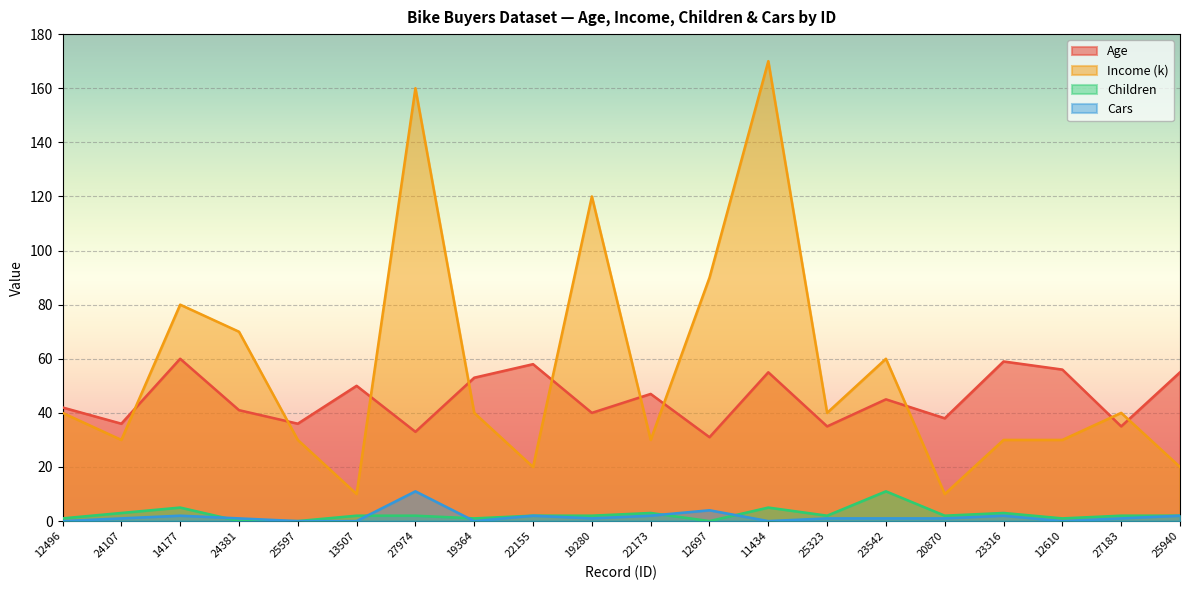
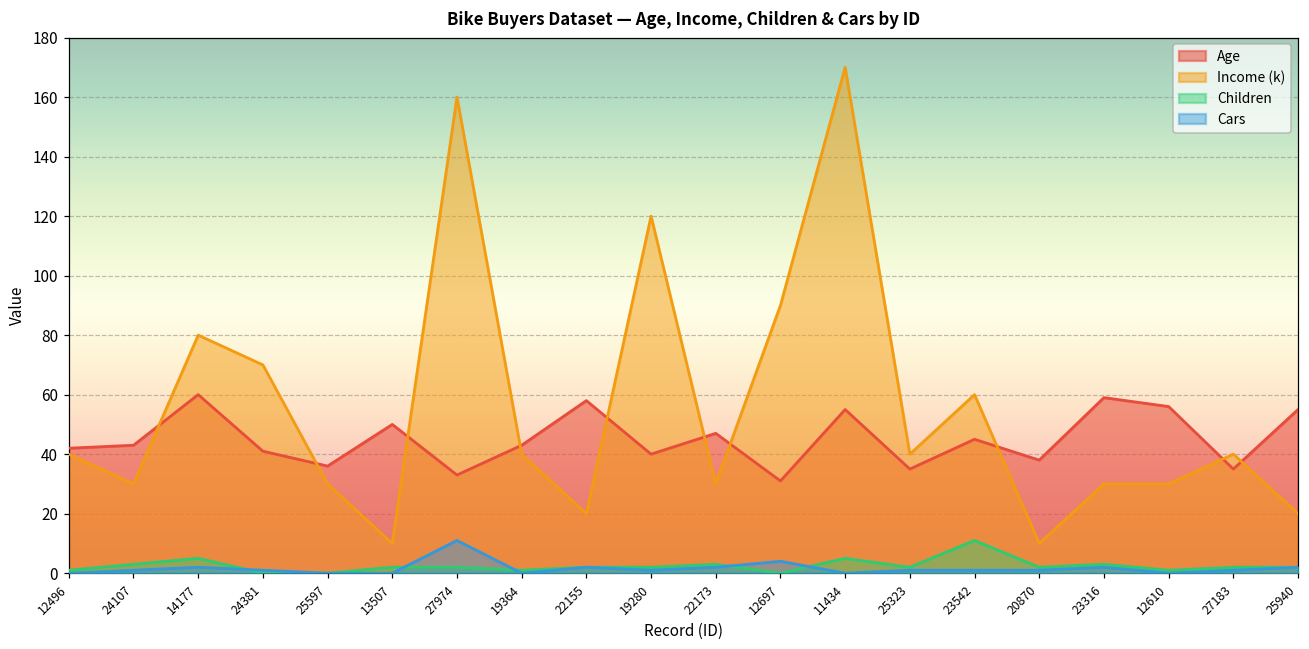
  {
    "Age": {
      "12496": 42,
-     "24107": 36,
+     "24107": 43,
      "14177": 60,
      "24381": 41,
      "25597": 36,
      "13507": 50,
      "27974": 33,
-     "19364": 53,
+     "19364": 43,
      "22155": 58,
      "19280": 40,
      "22173": 47,
      "12697": 31,
      "11434": 55,
      "25323": 35,
      "23542": 45,
      "20870": 38,
      "23316": 59,
      "12610": 56,
      "27183": 35,
      "25940": 55
    },
    "Income (k)": {
      "12496": 40,
      "24107": 30,
      "14177": 80,
      "24381": 70,
      "25597": 30,
      "13507": 10,
      "27974": 160,
      "19364": 40,
      "22155": 20,
      "19280": 120,
      "22173": 30,
      "12697": 90,
      "11434": 170,
      "25323": 40,
      "23542": 60,
      "20870": 10,
      "23316": 30,
      "12610": 30,
      "27183": 40,
      "25940": 20
    },
    "Children": {
      "12496": 1,
      "24107": 3,
      "14177": 5,
      "24381": 0,
      "13507": 2,
      "27974": 2,
      "19364": 1,
      "19280": 2,
      "22173": 3,
      "12697": 0,
      "11434": 5,
      "25323": 2,
      "23542": 11,
      "20870": 2,
      "23316": 3,
      "12610": 1,
      "27183": 2
    },
    "Cars": {
      "12496": 0,
      "24107": 1,
      "14177": 2,
      "24381": 1,
      "13507": 0,
      "27974": 11,
      "19364": 0,
      "19280": 1,
      "22173": 2,
      "12697": 4,
      "11434": 0,
      "25323": 1,
      "23542": 1,
      "20870": 1,
      "23316": 2,
      "12610": 0,
      "27183": 1
    }
  }
